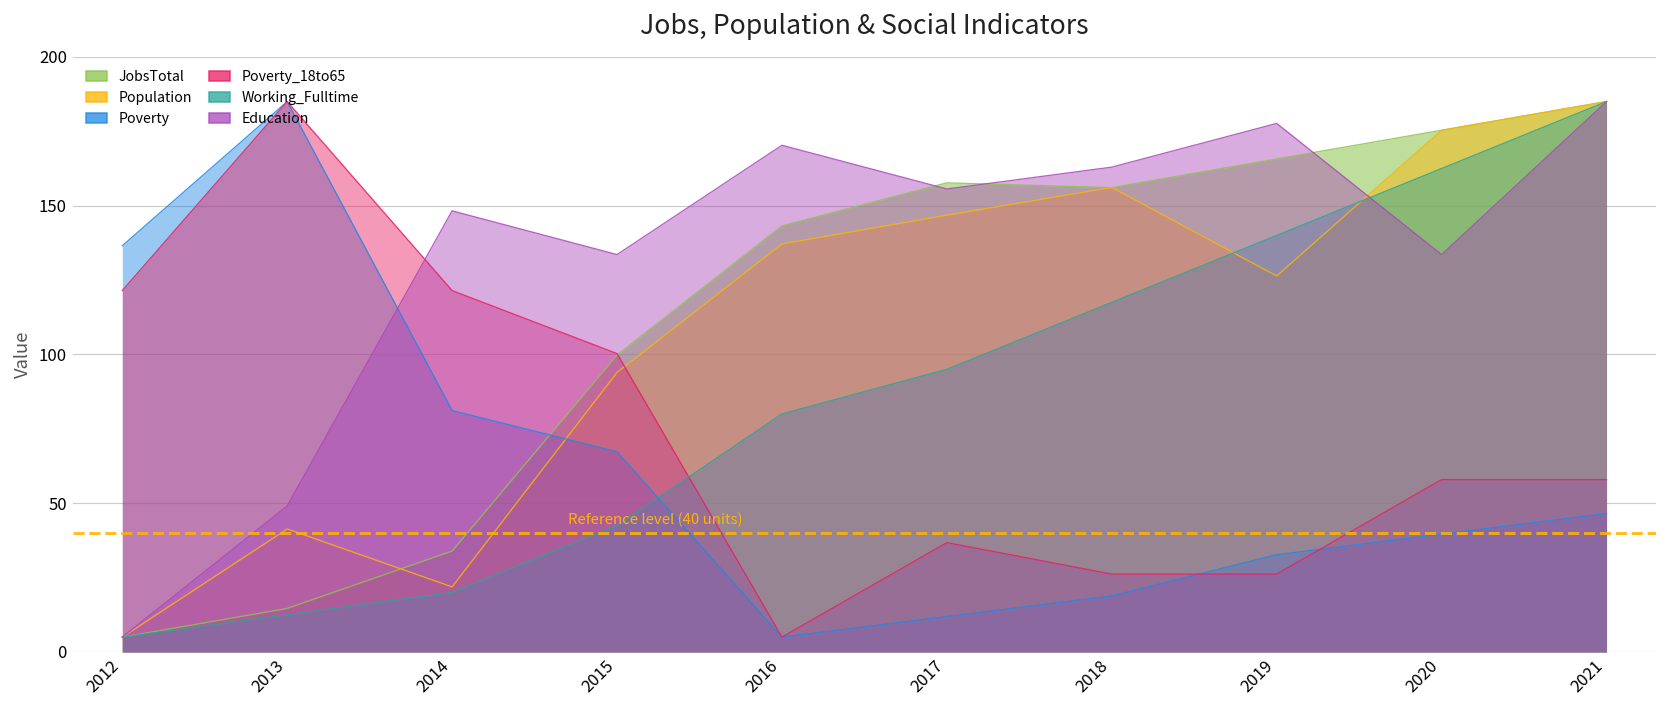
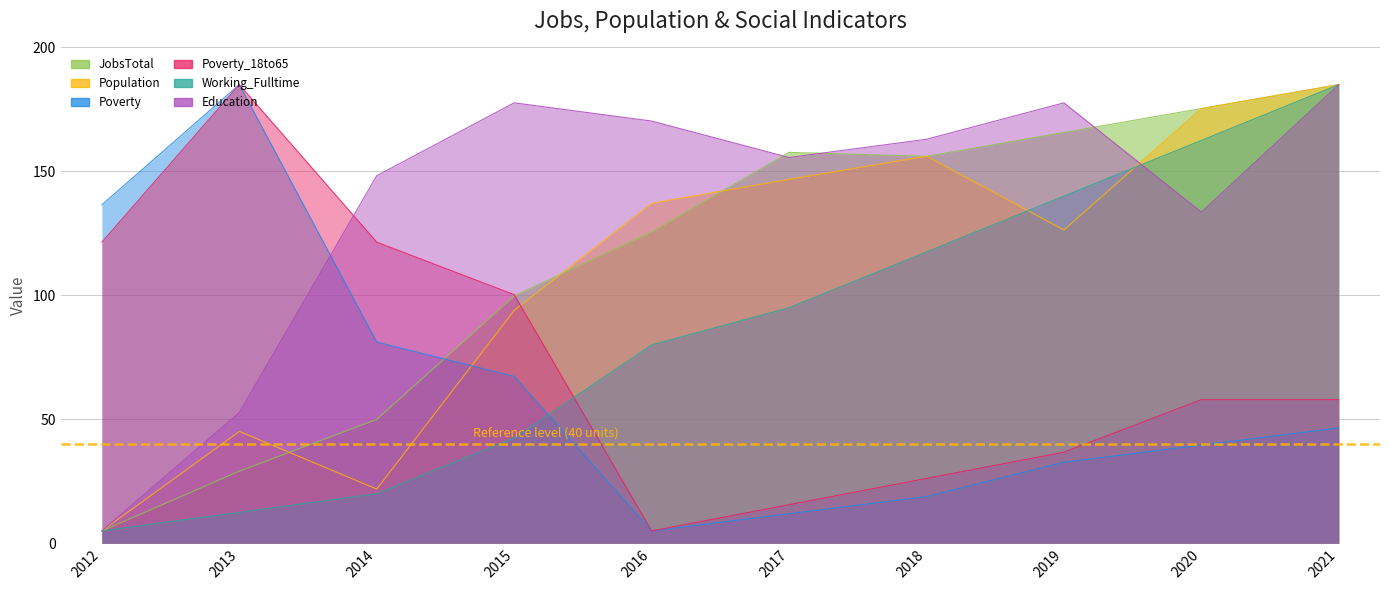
  {
    "JobsTotal": {
-     "2013": 15,
-     "2014": 34,
-     "2016": 143,
+     "2013": 29,
+     "2014": 50,
+     "2016": 126,
      "2017": 158,
      "2019": 166
    },
    "Population": {
-     "2013": 41,
+     "2013": 45,
      "2014": 22,
      "2015": 94,
      "2016": 137,
      "2017": 147,
      "2019": 126
    },
    "Poverty_18to65": {
      "2012": 121,
      "2014": 121,
-     "2017": 37,
+     "2017": 16,
      "2018": 26,
-     "2019": 26,
+     "2019": 37,
      "2020": 58,
      "2021": 58
    },
    "Education": {
-     "2013": 49,
+     "2013": 53,
      "2014": 148,
-     "2015": 134,
+     "2015": 178,
      "2016": 170,
      "2017": 156,
      "2018": 163,
      "2019": 178,
      "2020": 134
    }
  }
